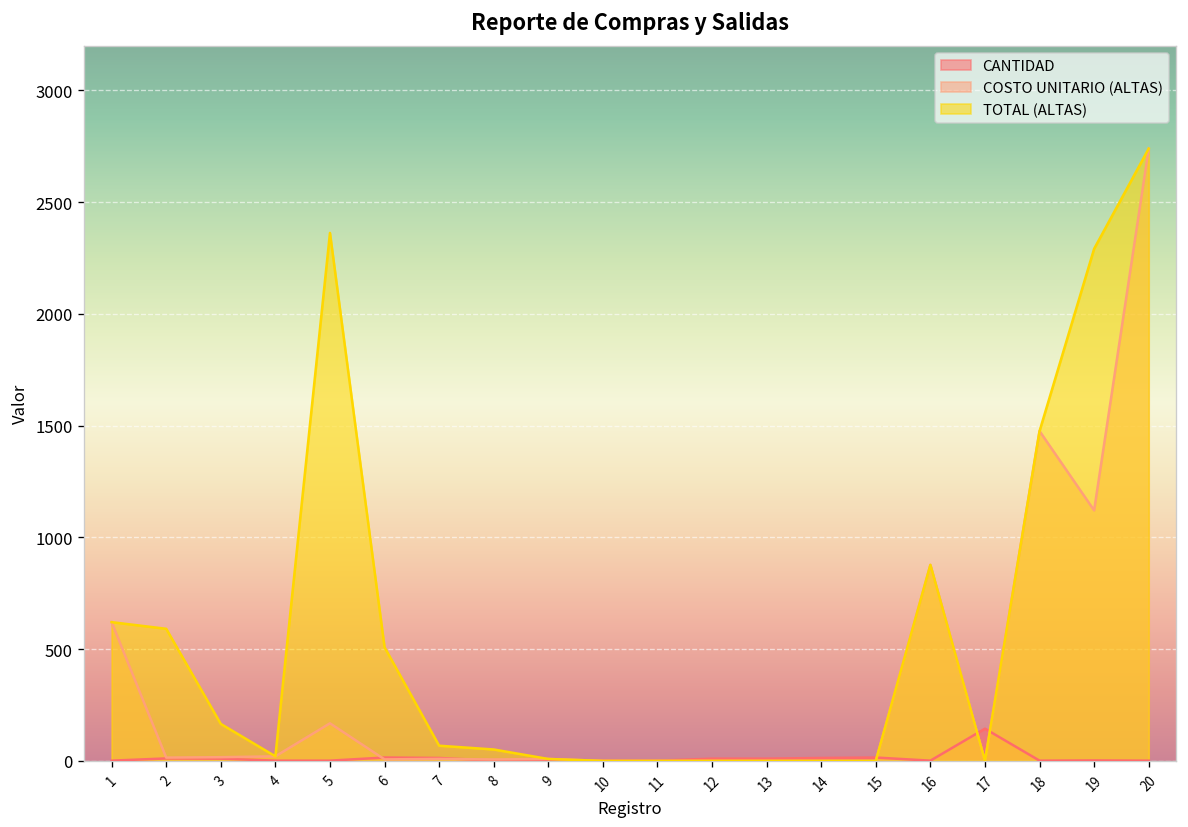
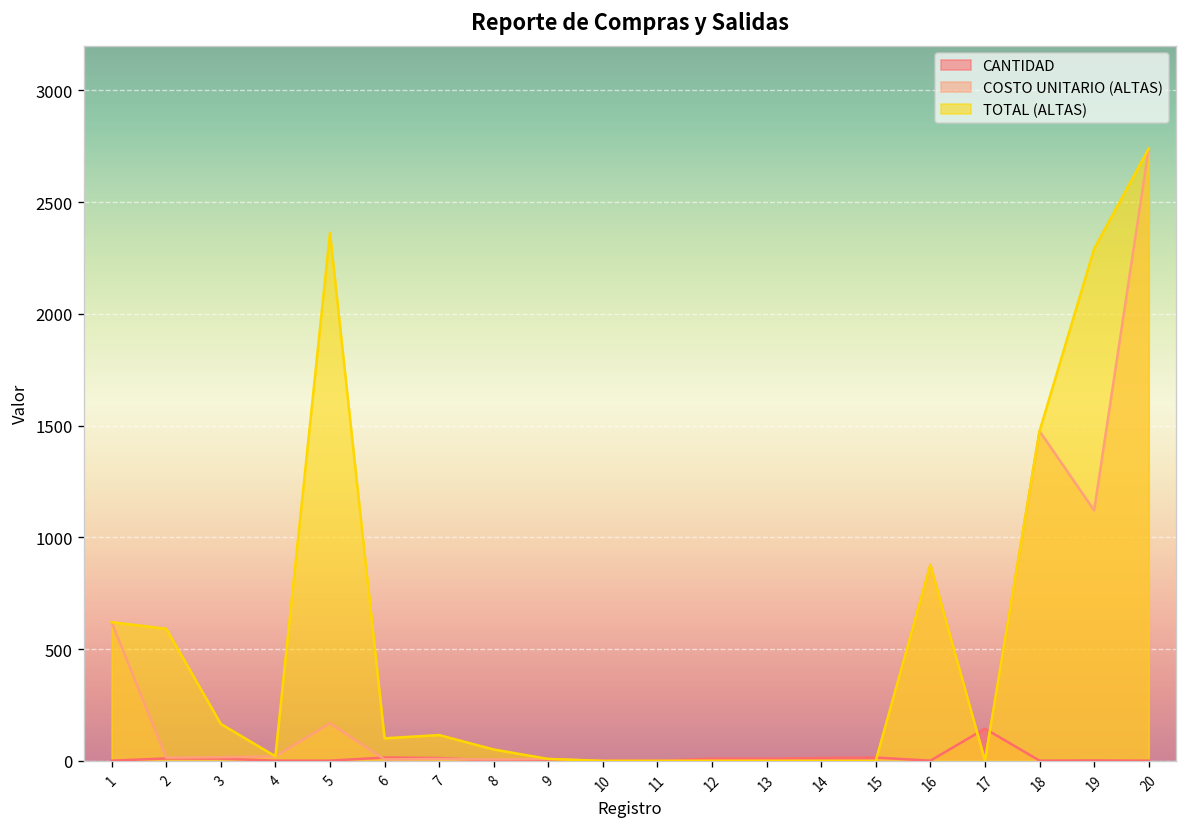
  {
    "TOTAL (ALTAS)": {
      "2": 590,
      "3": 170,
      "5": 2360,
-     "6": 510,
-     "7": 70,
+     "6": 100,
+     "7": 120,
      "8": 50,
      "19": 2290
    }
  }
